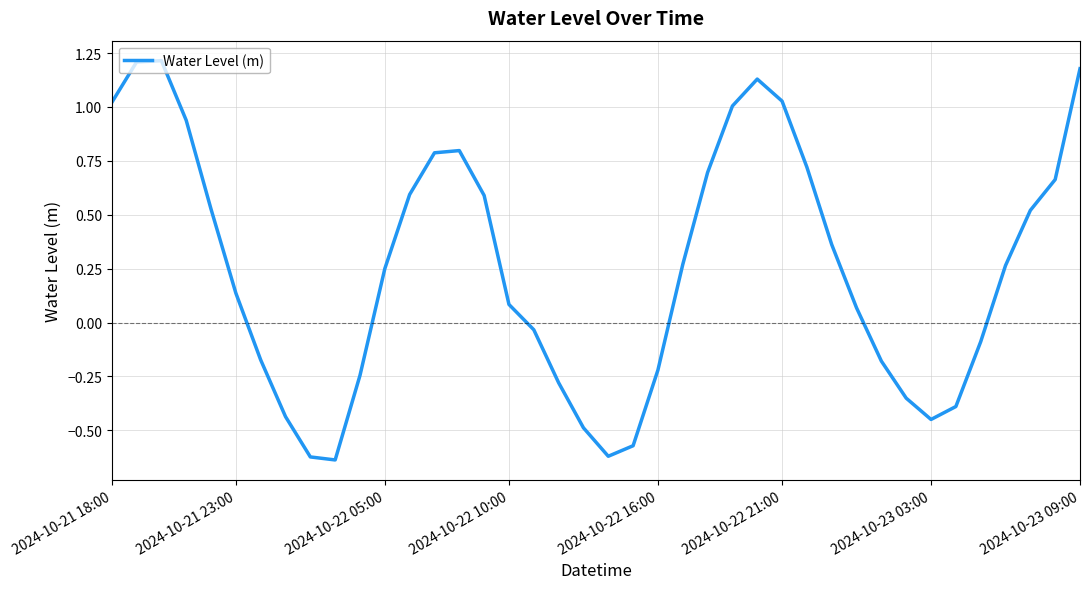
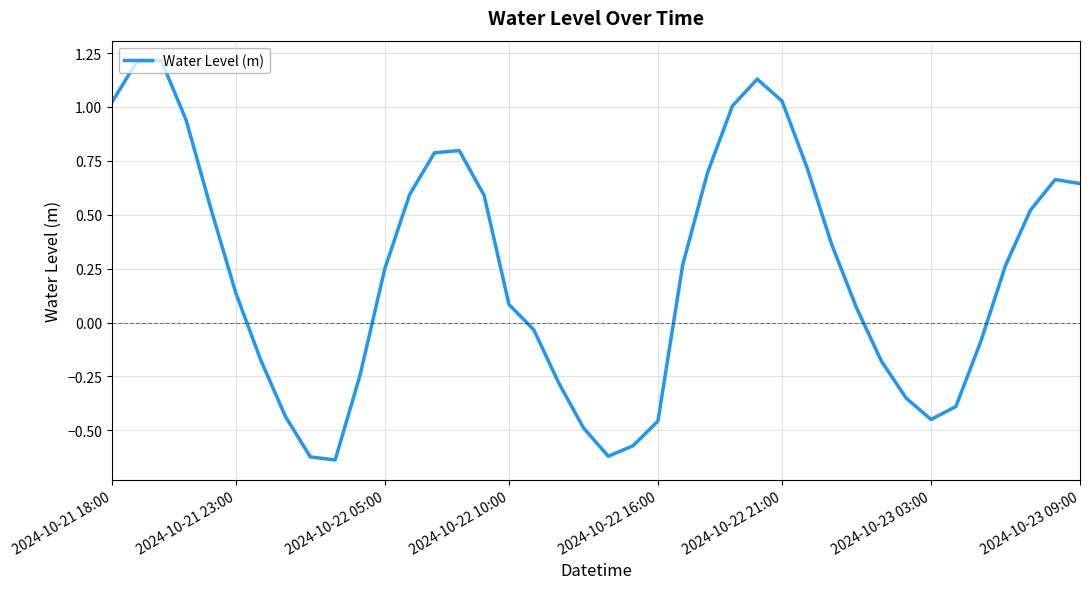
  {
    "2024-10-21 18:00": 1.02,
    "2024-10-21 23:00": 0.14,
    "2024-10-22 05:00": 0.25,
    "2024-10-22 10:00": 0.08,
-   "2024-10-22 16:00": -0.22,
+   "2024-10-22 16:00": -0.46,
    "2024-10-22 21:00": 1.03,
    "2024-10-23 03:00": -0.45,
-   "2024-10-23 09:00": 1.18
+   "2024-10-23 09:00": 0.64
  }
